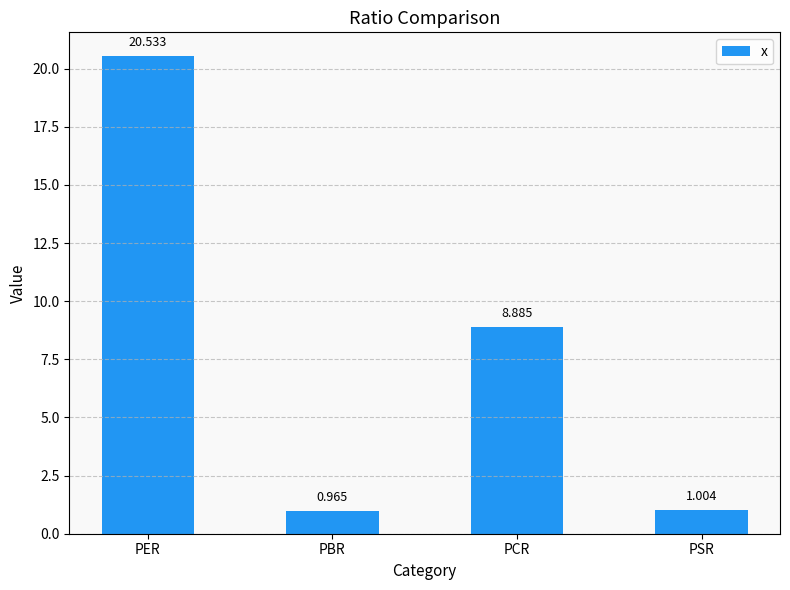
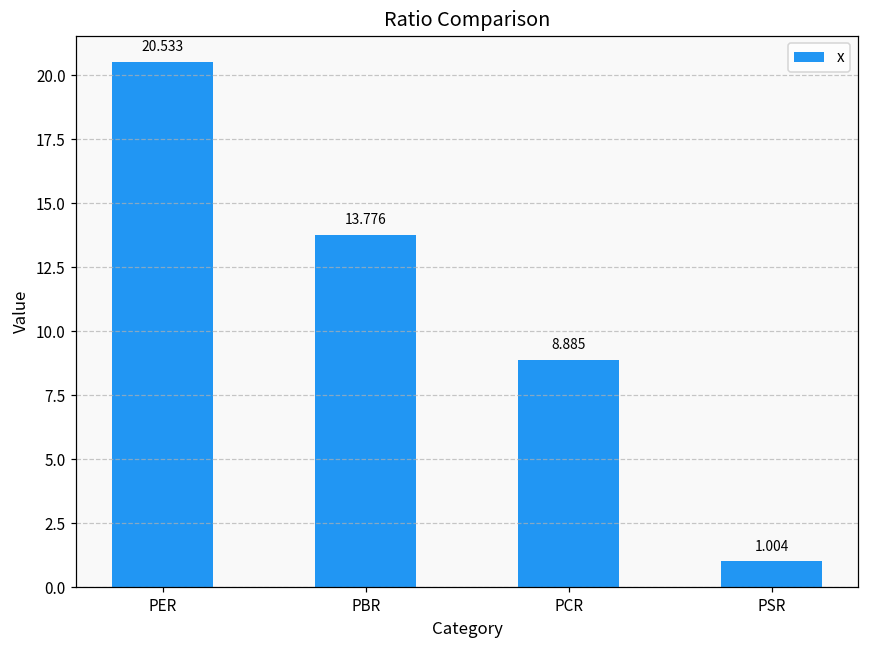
  {
    "PER": 20.533,
-   "PBR": 0.965,
+   "PBR": 13.776,
    "PCR": 8.885,
    "PSR": 1.004
  }
